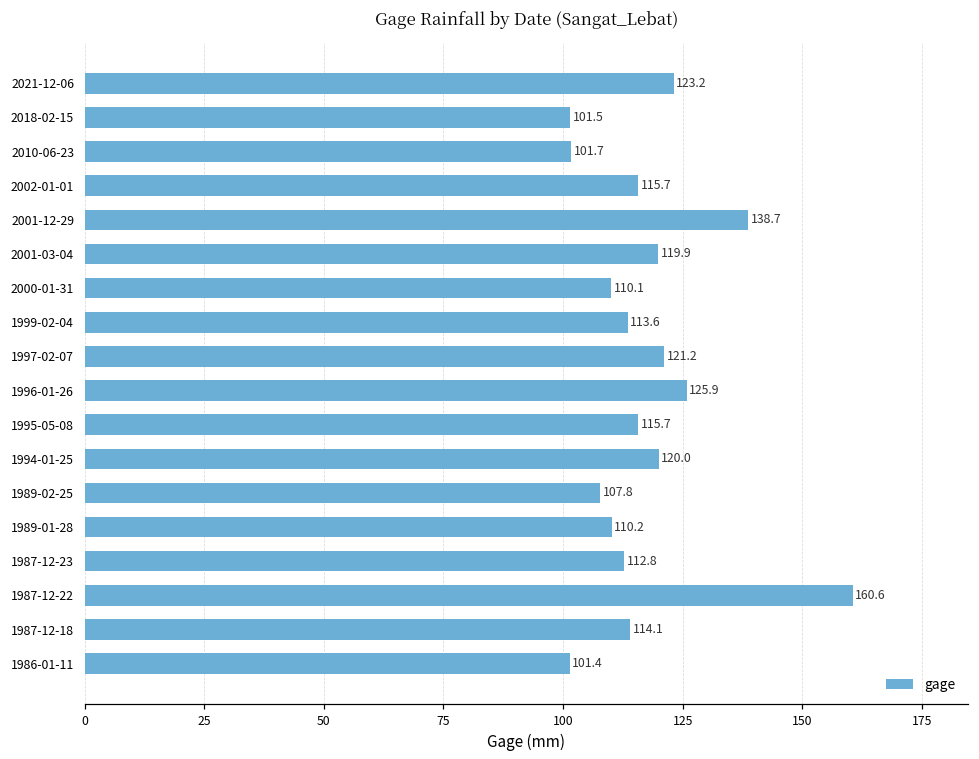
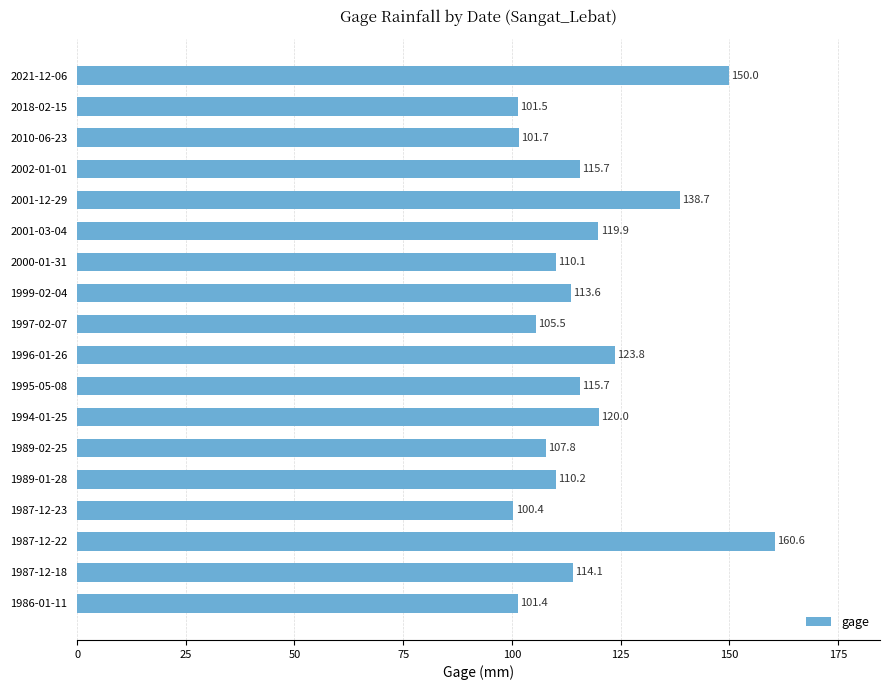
  {
-   "2021-12-06": 123.2,
+   "2021-12-06": 150.0,
    "2018-02-15": 101.5,
    "2010-06-23": 101.7,
    "2002-01-01": 115.7,
    "2001-12-29": 138.7,
    "2001-03-04": 119.9,
    "2000-01-31": 110.1,
    "1999-02-04": 113.6,
-   "1997-02-07": 121.2,
-   "1996-01-26": 125.9,
+   "1997-02-07": 105.5,
+   "1996-01-26": 123.8,
    "1995-05-08": 115.7,
    "1994-01-25": 120.0,
    "1989-02-25": 107.8,
    "1989-01-28": 110.2,
-   "1987-12-23": 112.8,
+   "1987-12-23": 100.4,
    "1987-12-22": 160.6,
    "1987-12-18": 114.1,
    "1986-01-11": 101.4
  }
